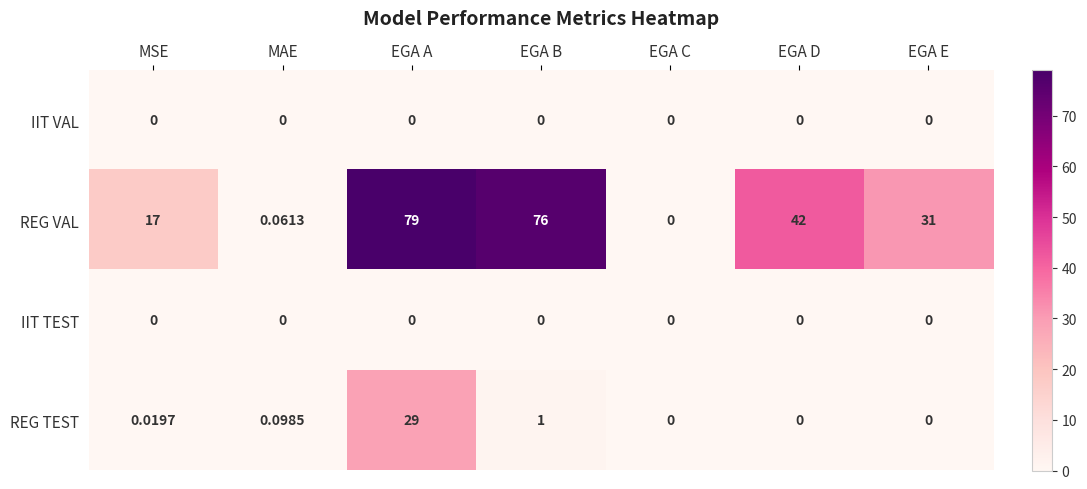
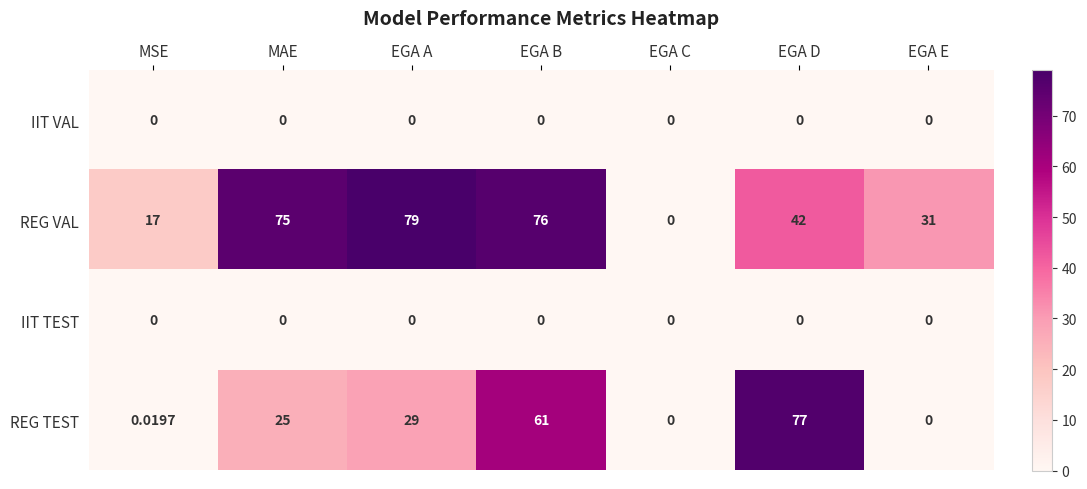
  {
    "IIT VAL": {
      "MSE": 0,
      "MAE": 0,
      "EGA A": 0,
      "EGA B": 0,
      "EGA C": 0,
      "EGA D": 0,
      "EGA E": 0
    },
    "REG VAL": {
      "MSE": 17,
-     "MAE": 0.0613,
+     "MAE": 75,
      "EGA A": 79,
      "EGA B": 76,
      "EGA C": 0,
      "EGA D": 42,
      "EGA E": 31
    },
    "IIT TEST": {
      "MSE": 0,
      "MAE": 0,
      "EGA A": 0,
      "EGA B": 0,
      "EGA C": 0,
      "EGA D": 0,
      "EGA E": 0
    },
    "REG TEST": {
      "MSE": 0.0197,
-     "MAE": 0.0985,
+     "MAE": 25,
      "EGA A": 29,
-     "EGA B": 1,
+     "EGA B": 61,
      "EGA C": 0,
-     "EGA D": 0,
+     "EGA D": 77,
      "EGA E": 0
    }
  }
